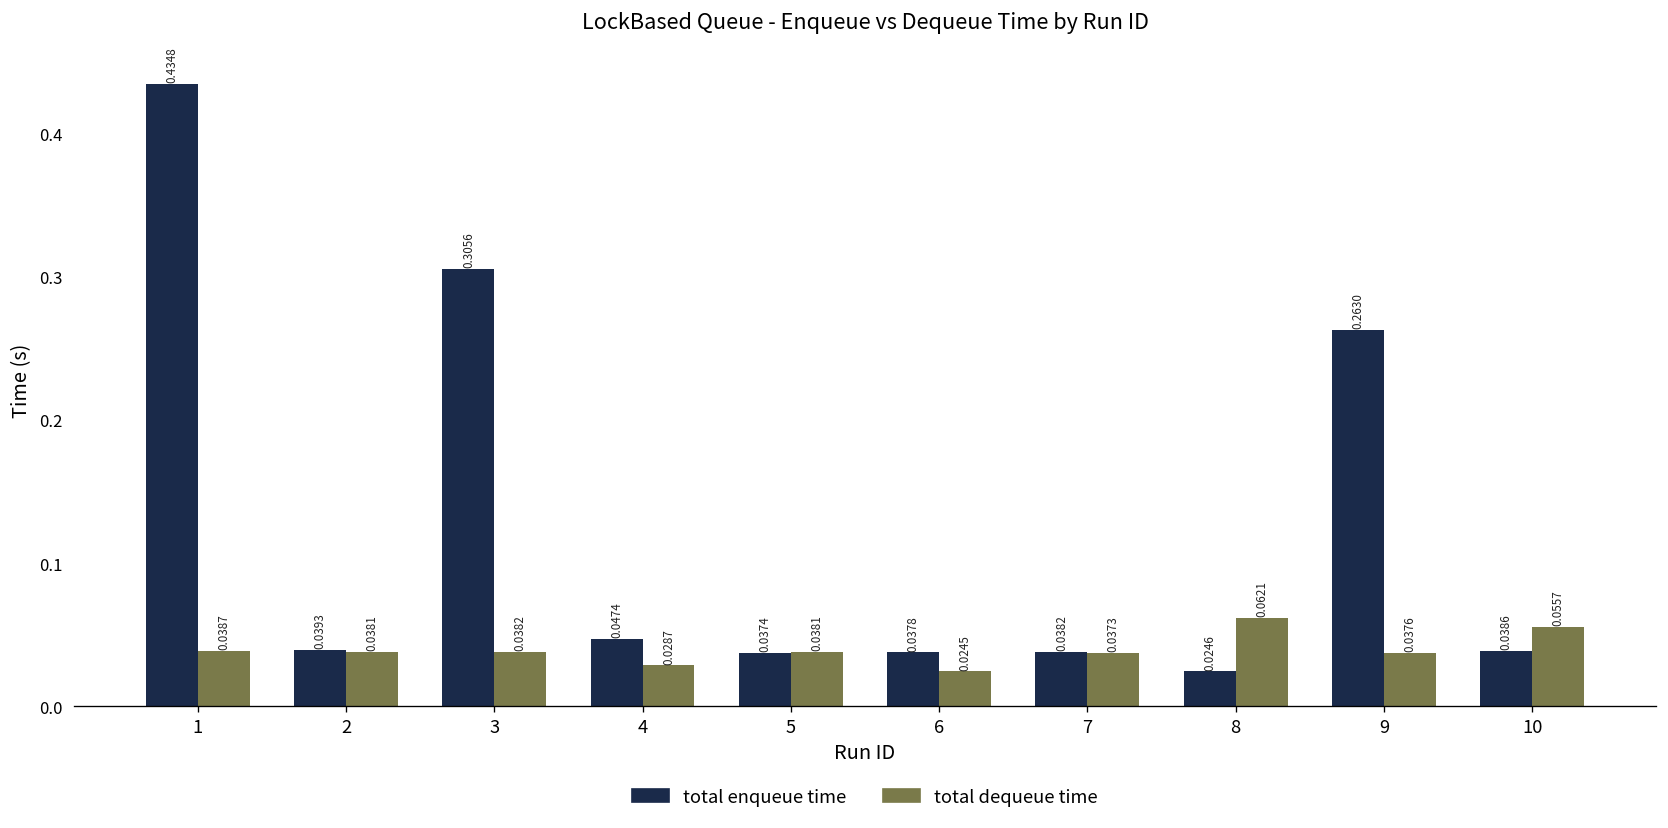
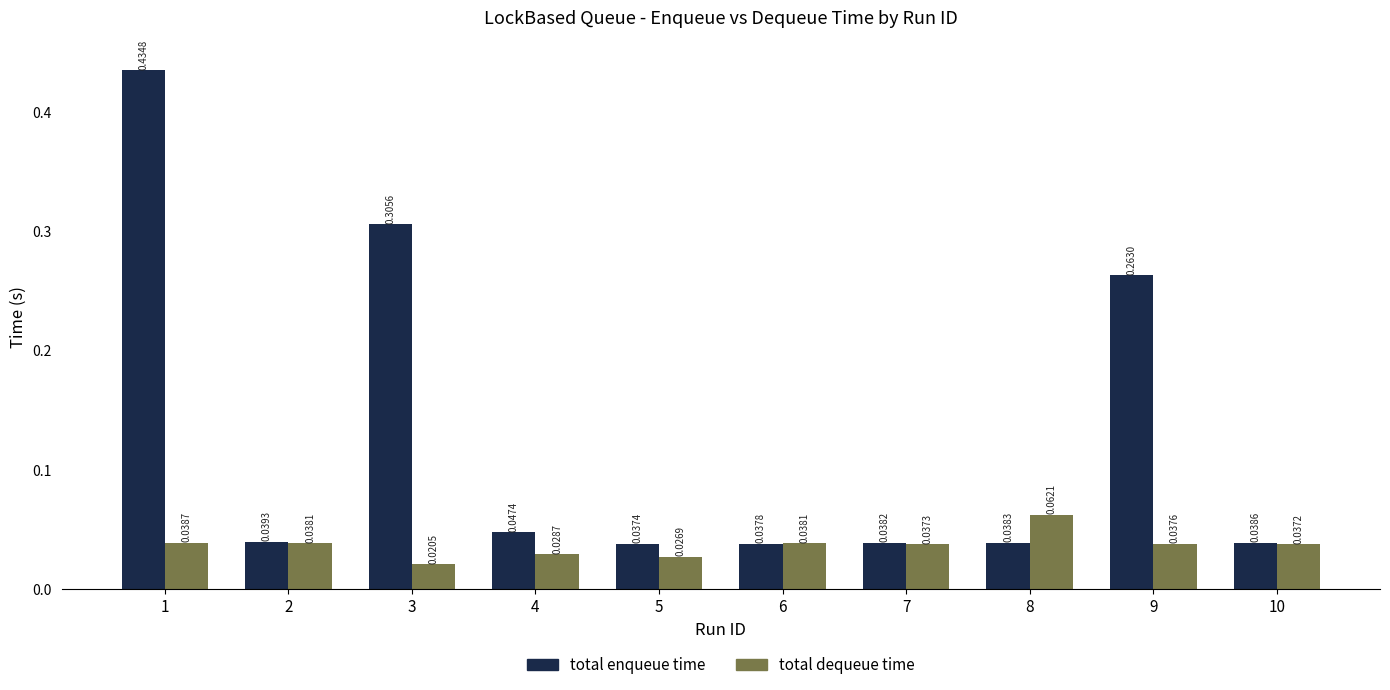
  {
    "total enqueue time": {
      "1": 0.4348,
      "2": 0.0393,
      "3": 0.3056,
      "4": 0.0474,
      "5": 0.0374,
      "6": 0.0378,
      "7": 0.0382,
-     "8": 0.0246,
+     "8": 0.0383,
      "9": 0.2630,
      "10": 0.0386
    },
    "total dequeue time": {
      "1": 0.0387,
      "2": 0.0381,
-     "3": 0.0382,
+     "3": 0.0205,
      "4": 0.0287,
-     "5": 0.0381,
-     "6": 0.0245,
+     "5": 0.0269,
+     "6": 0.0381,
      "7": 0.0373,
      "8": 0.0621,
      "9": 0.0376,
-     "10": 0.0557
+     "10": 0.0372
    }
  }
